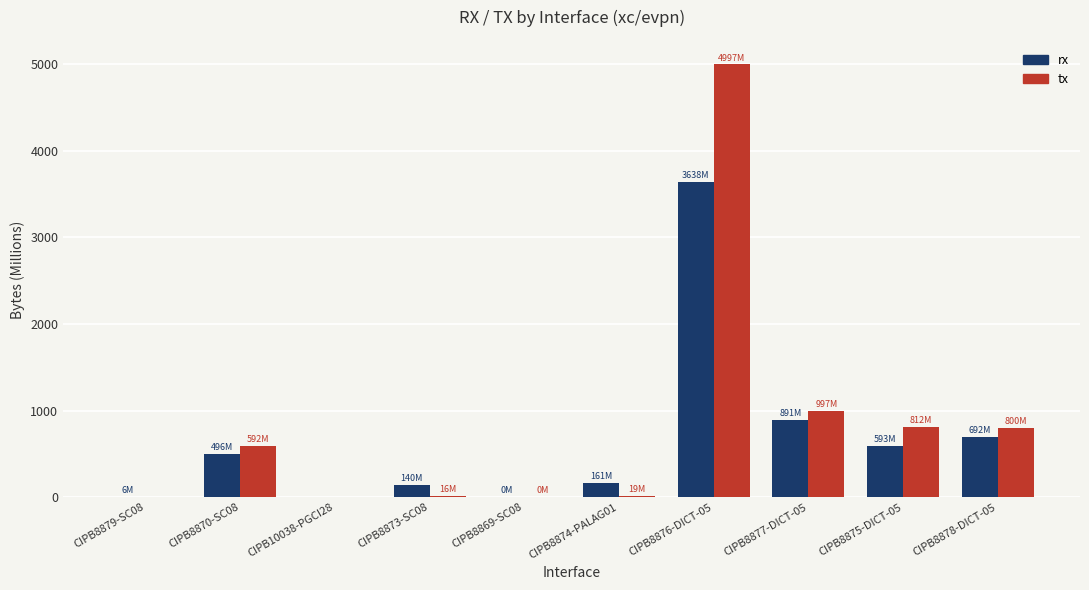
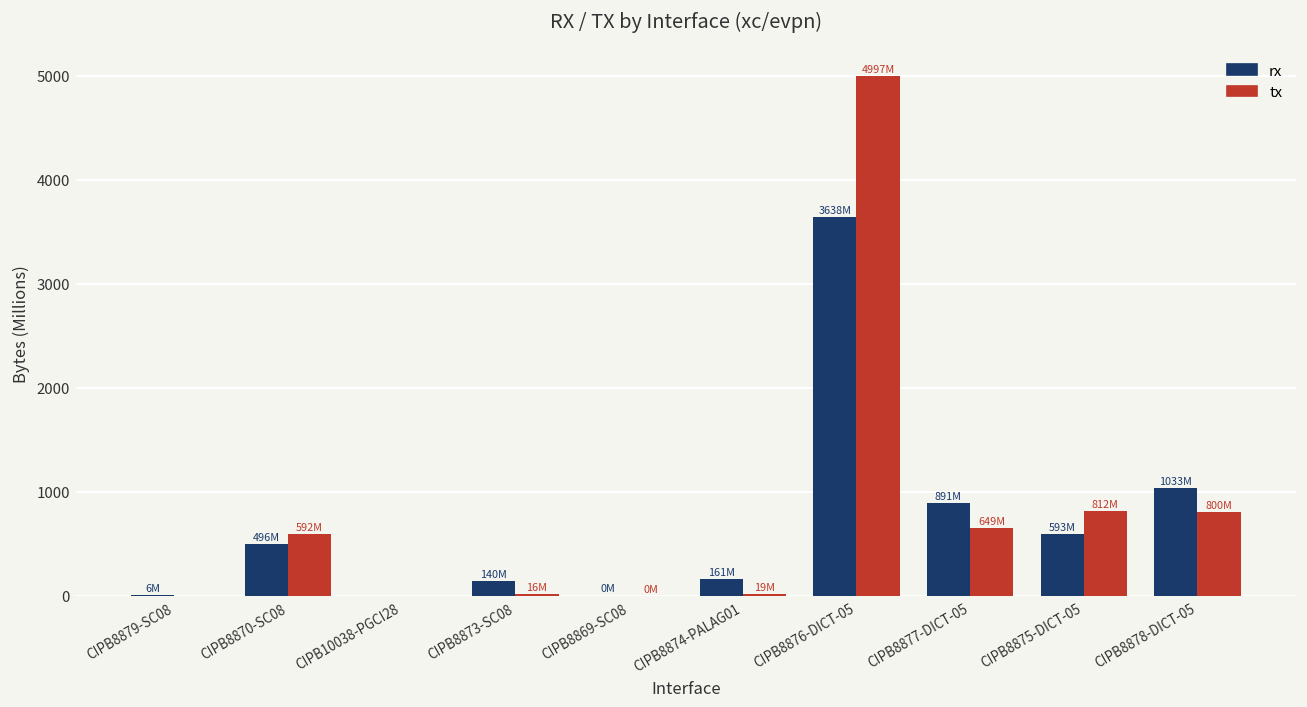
  {
    "rx": {
      "CIPB8879-SC08": "6M",
      "CIPB8870-SC08": "496M",
      "CIPB8873-SC08": "140M",
      "CIPB8869-SC08": "0M",
      "CIPB8874-PALAG01": "161M",
      "CIPB8876-DICT-05": "3638M",
      "CIPB8877-DICT-05": "891M",
      "CIPB8875-DICT-05": "593M",
-     "CIPB8878-DICT-05": "692M"
+     "CIPB8878-DICT-05": "1033M"
    },
    "tx": {
      "CIPB8870-SC08": "592M",
      "CIPB8873-SC08": "16M",
      "CIPB8869-SC08": "0M",
      "CIPB8874-PALAG01": "19M",
      "CIPB8876-DICT-05": "4997M",
-     "CIPB8877-DICT-05": "997M",
+     "CIPB8877-DICT-05": "649M",
      "CIPB8875-DICT-05": "812M",
      "CIPB8878-DICT-05": "800M"
    }
  }
